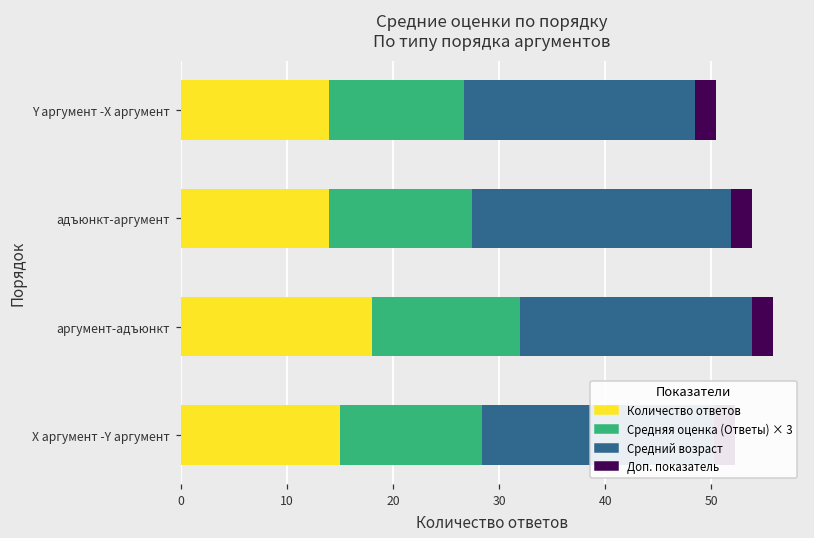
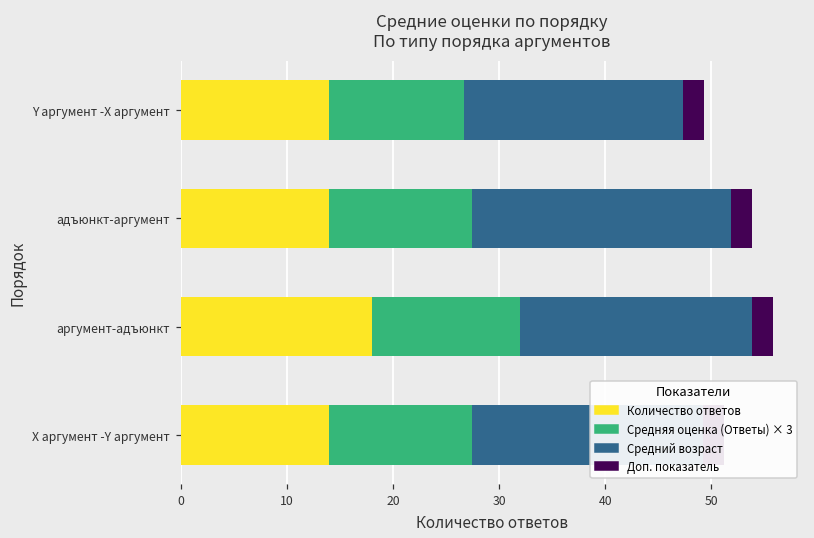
  {
    "Количество ответов": {
      "Y аргумент -X аргумент": 14,
      "адъюнкт-аргумент": 14,
      "аргумент-адъюнкт": 18,
-     "X аргумент -Y аргумент": 15
+     "X аргумент -Y аргумент": 14
    },
    "Средний возраст": {
-     "Y аргумент -X аргумент": 22,
+     "Y аргумент -X аргумент": 21,
      "адъюнкт-аргумент": 24,
      "аргумент-адъюнкт": 22
    },
    "Доп. показатель": {
      "Y аргумент -X аргумент": 2,
      "адъюнкт-аргумент": 2,
      "аргумент-адъюнкт": 2
    }
  }
